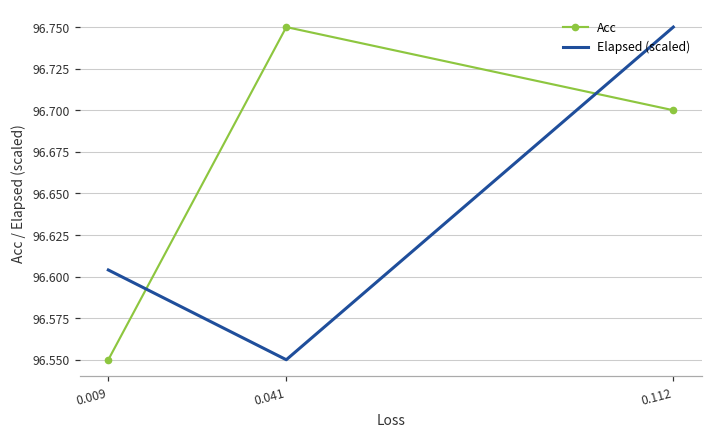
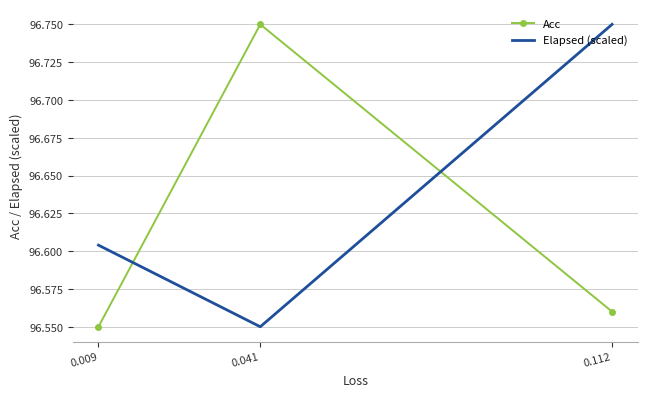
  {
    "Acc": {
      "0.009": 96.55,
      "0.041": 96.75,
-     "0.112": 96.70
+     "0.112": 96.56
    },
    "Elapsed (scaled)": {
      "0.009": 96.604,
      "0.041": 96.55,
      "0.112": 96.75
    }
  }
